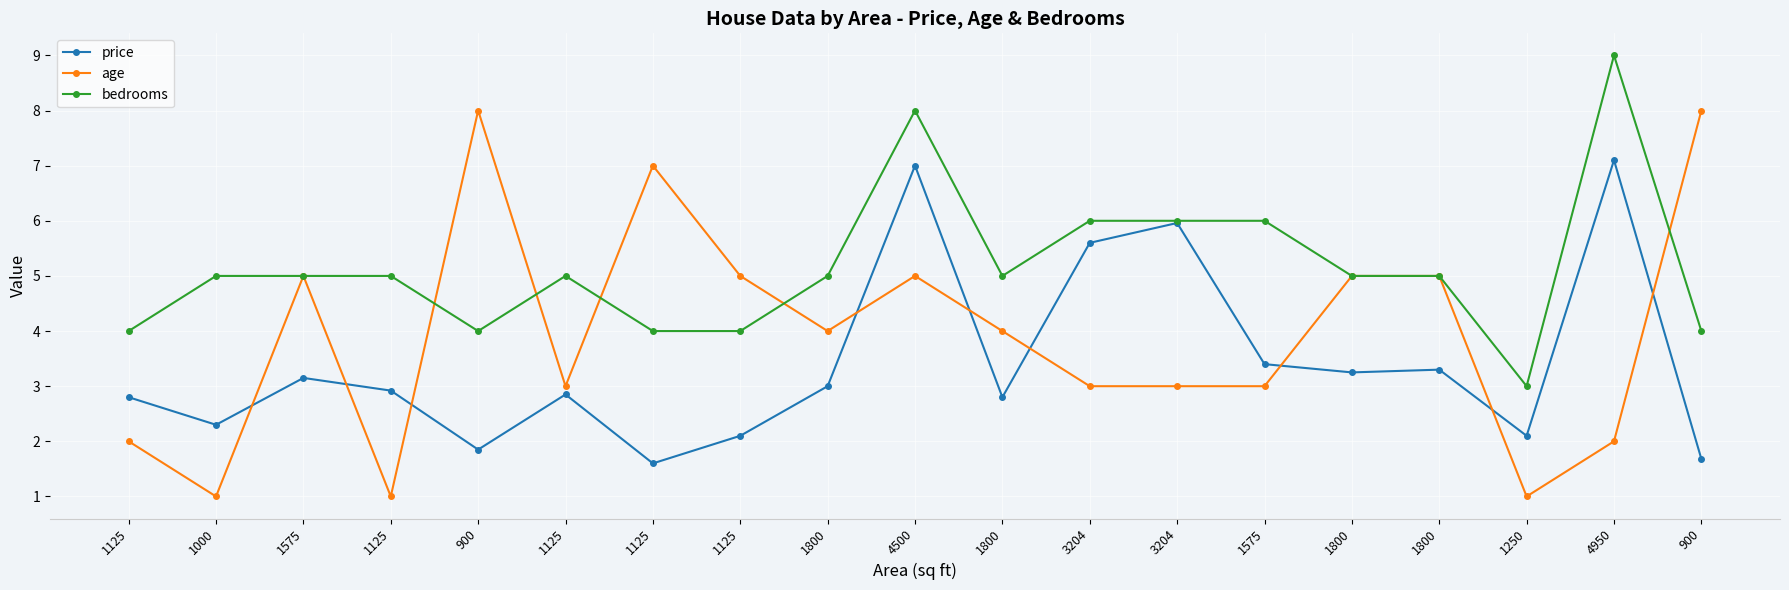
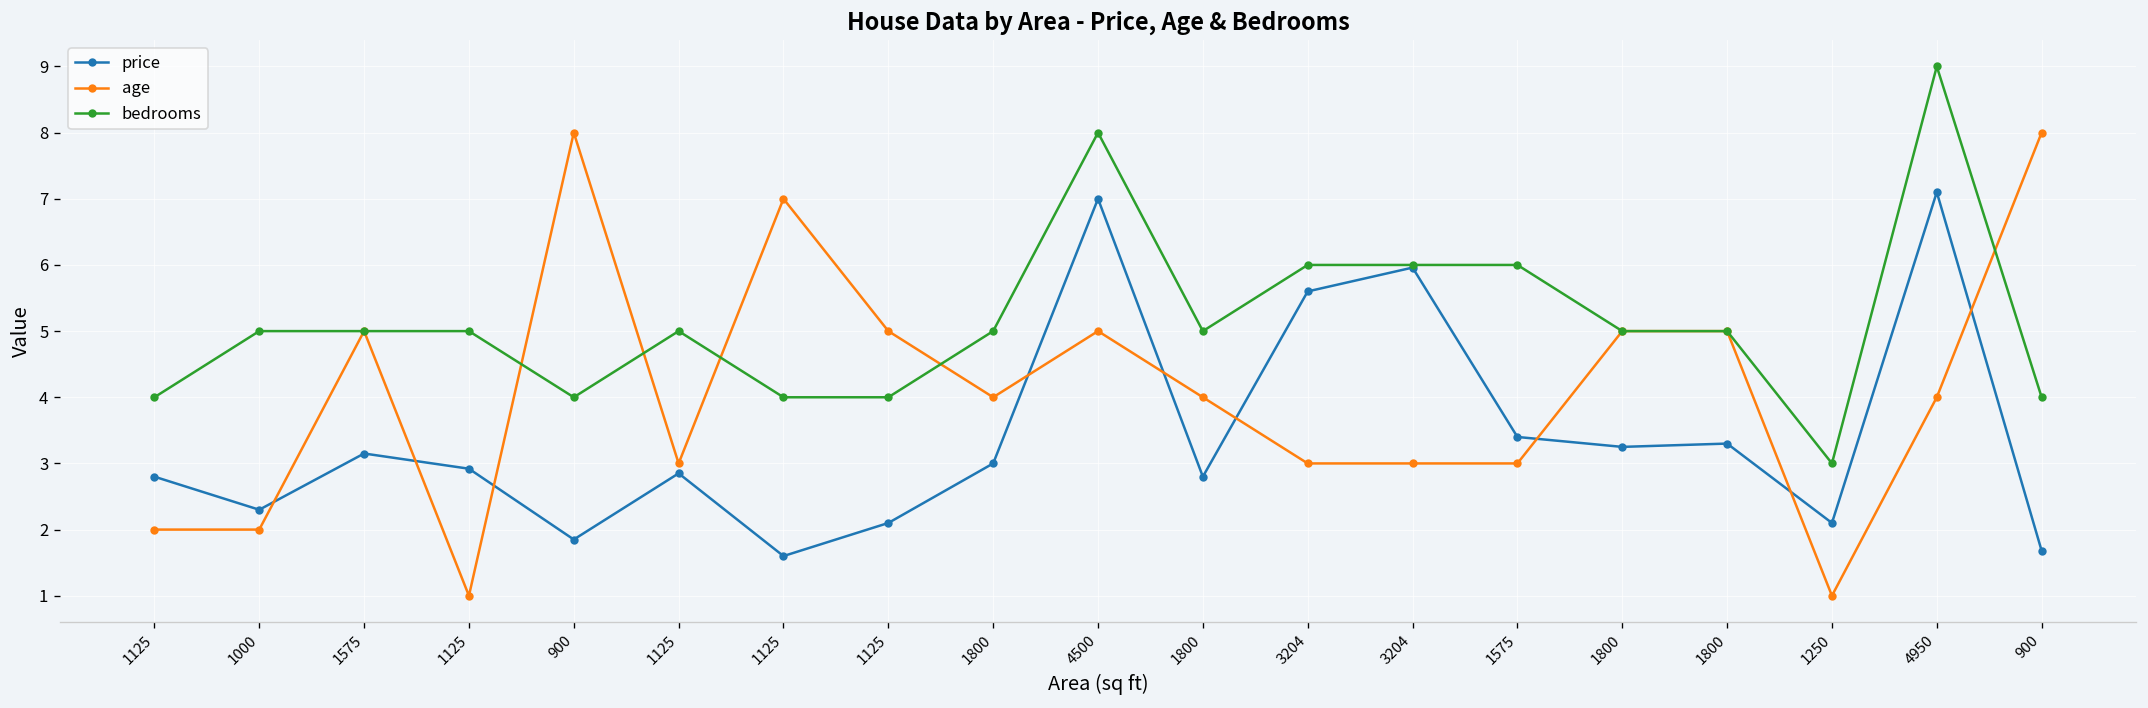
  {
    "price": {
      "1000": 2.3,
      "4500": 7,
      "1250": 2.1,
      "4950": 7.1
    },
    "age": {
-     "1000": 1,
+     "1000": 2,
      "4500": 5,
      "1250": 1,
-     "4950": 2
+     "4950": 4
    },
    "bedrooms": {
      "1000": 5,
      "4500": 8,
      "1250": 3,
      "4950": 9
    }
  }
